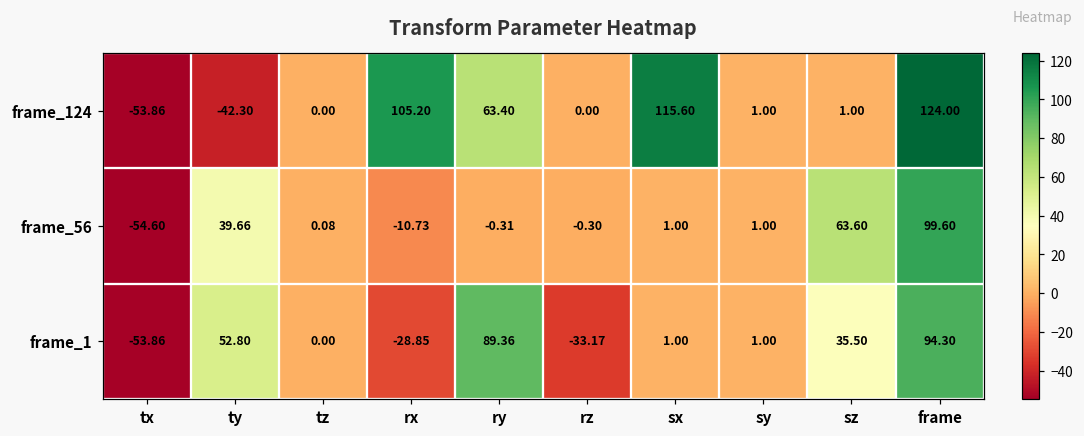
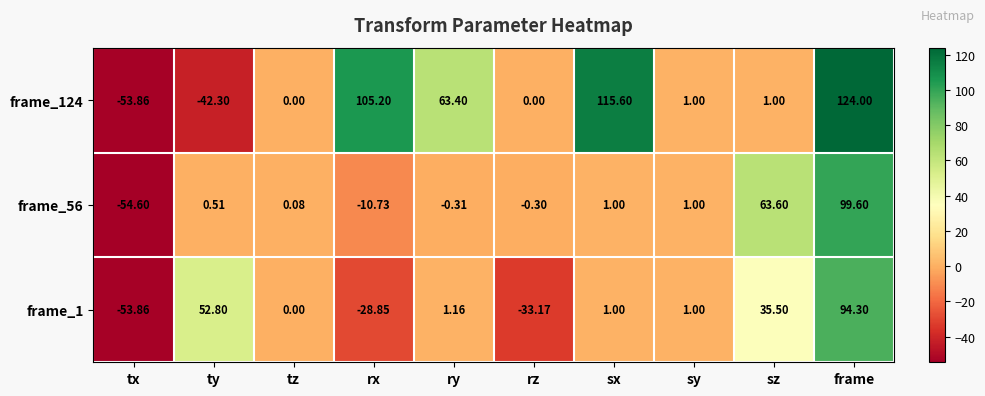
  {
    "frame_124": {
      "tx": -53.86,
      "ty": -42.30,
      "tz": 0.00,
      "rx": 105.20,
      "ry": 63.40,
      "rz": 0.00,
      "sx": 115.60,
      "sy": 1.00,
      "sz": 1.00,
      "frame": 124.00
    },
    "frame_56": {
      "tx": -54.60,
-     "ty": 39.66,
+     "ty": 0.51,
      "tz": 0.08,
      "rx": -10.73,
      "ry": -0.31,
      "rz": -0.30,
      "sx": 1.00,
      "sy": 1.00,
      "sz": 63.60,
      "frame": 99.60
    },
    "frame_1": {
      "tx": -53.86,
      "ty": 52.80,
      "tz": 0.00,
      "rx": -28.85,
-     "ry": 89.36,
+     "ry": 1.16,
      "rz": -33.17,
      "sx": 1.00,
      "sy": 1.00,
      "sz": 35.50,
      "frame": 94.30
    }
  }
